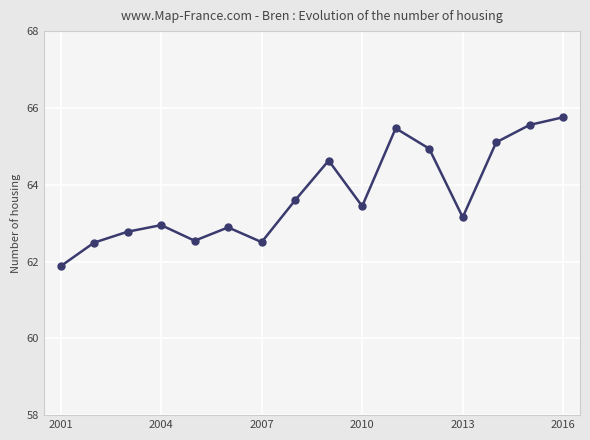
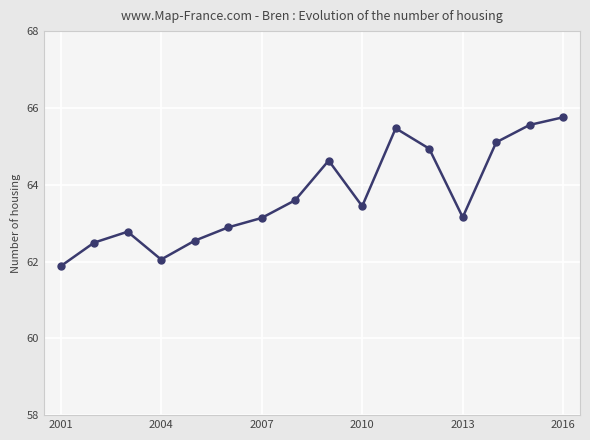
  {
    "2001": 61.9,
-   "2004": 62.9,
-   "2007": 62.5,
+   "2004": 62.1,
+   "2007": 63.1,
    "2010": 63.4,
    "2013": 63.2,
    "2016": 65.8
  }
